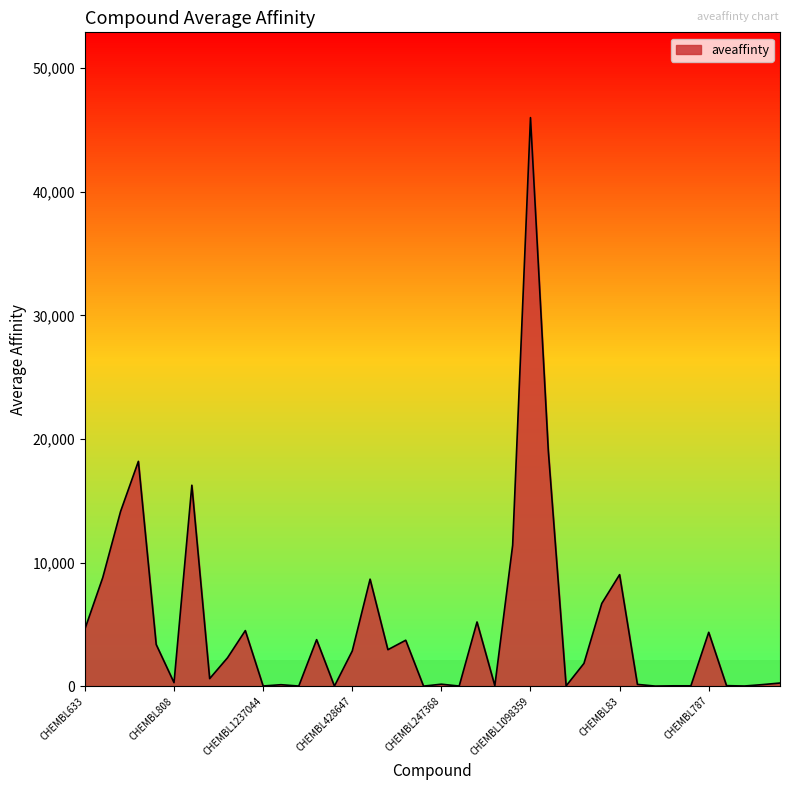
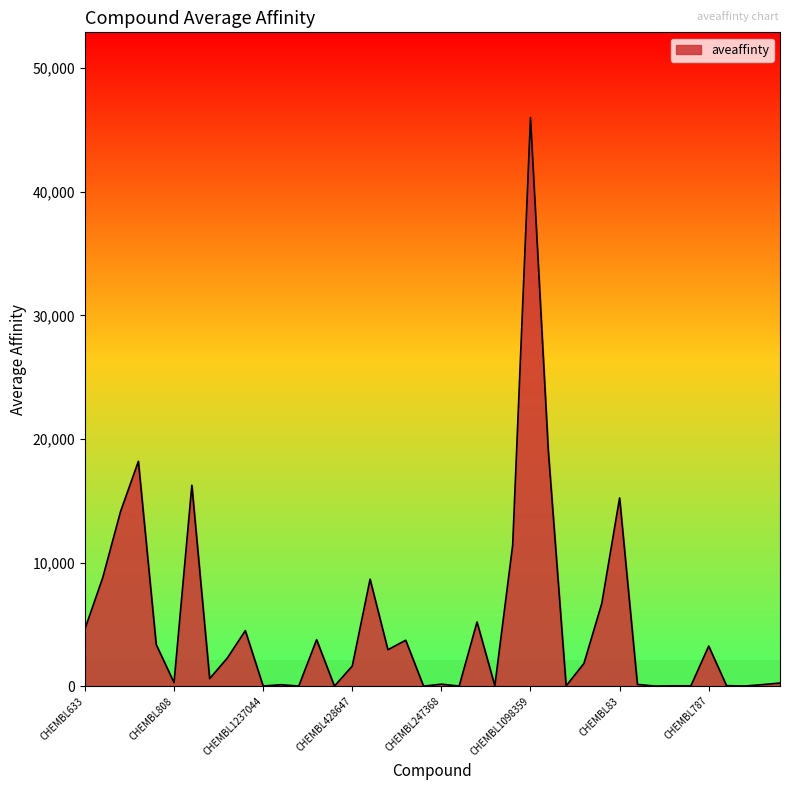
  {
    "CHEMBL633": "4,600",
    "CHEMBL808": "300",
    "CHEMBL1237044": "0",
-   "CHEMBL428647": "2,800",
+   "CHEMBL428647": "1,600",
    "CHEMBL247368": "200",
    "CHEMBL1098359": "46,000",
-   "CHEMBL83": "9,000",
-   "CHEMBL787": "4,400"
+   "CHEMBL83": "15,200",
+   "CHEMBL787": "3,200"
  }
